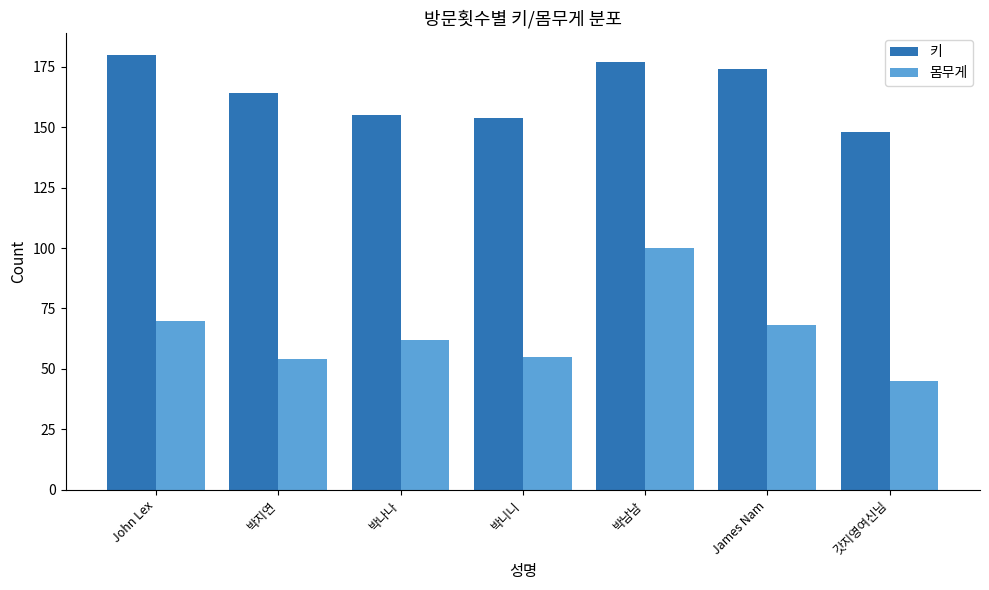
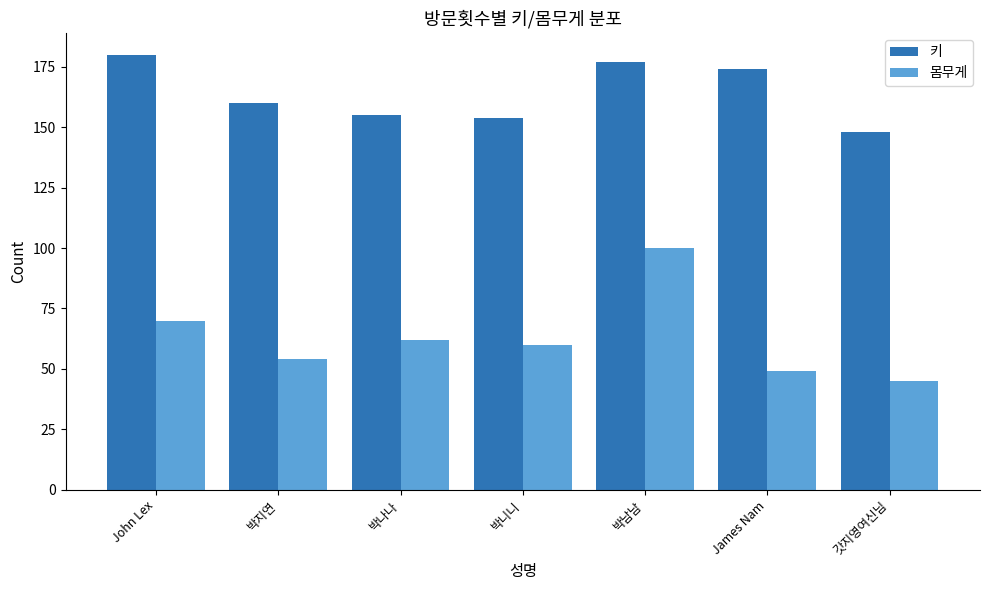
  {
    "키": {
      "John Lex": 180,
-     "박지연": 164,
+     "박지연": 160,
      "박나나": 155,
      "박니니": 154,
      "박남남": 177,
      "James Nam": 174,
      "갓지영여신님": 148
    },
    "몸무게": {
      "John Lex": 70,
      "박지연": 54,
      "박나나": 62,
-     "박니니": 55,
+     "박니니": 60,
      "박남남": 100,
-     "James Nam": 68,
+     "James Nam": 49,
      "갓지영여신님": 45
    }
  }
